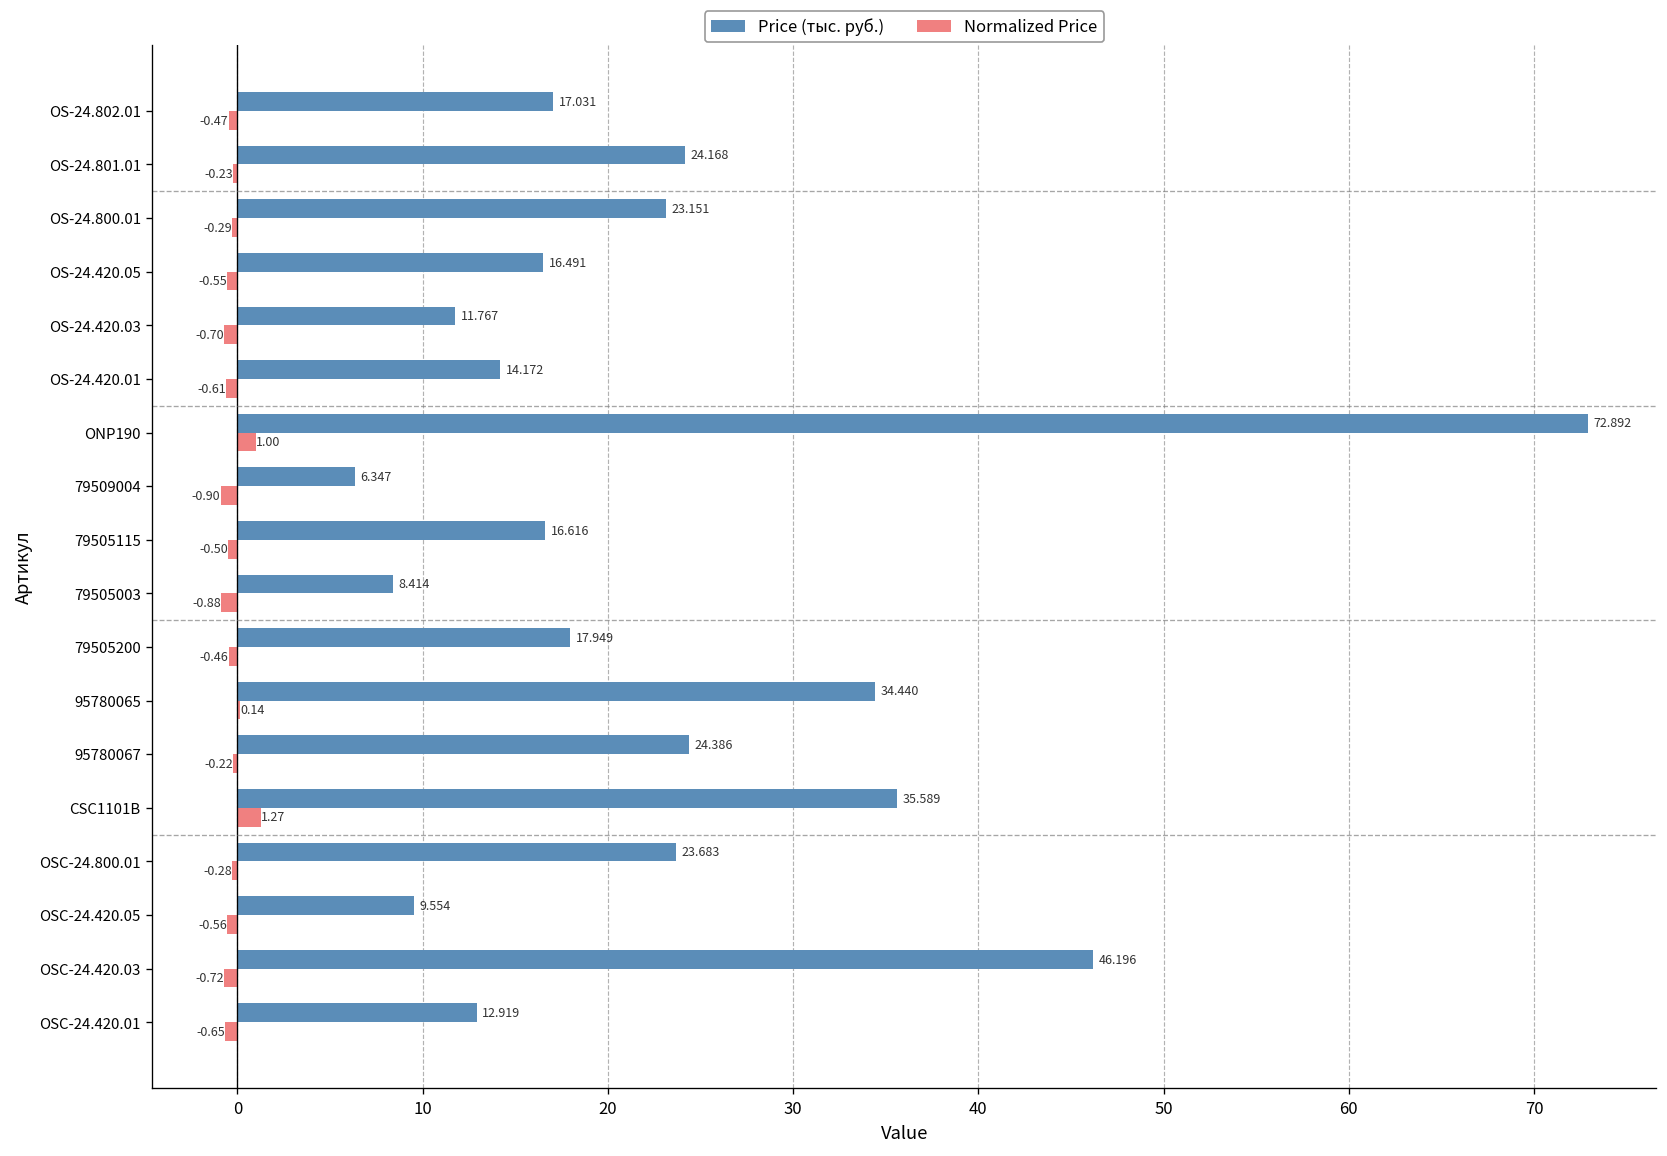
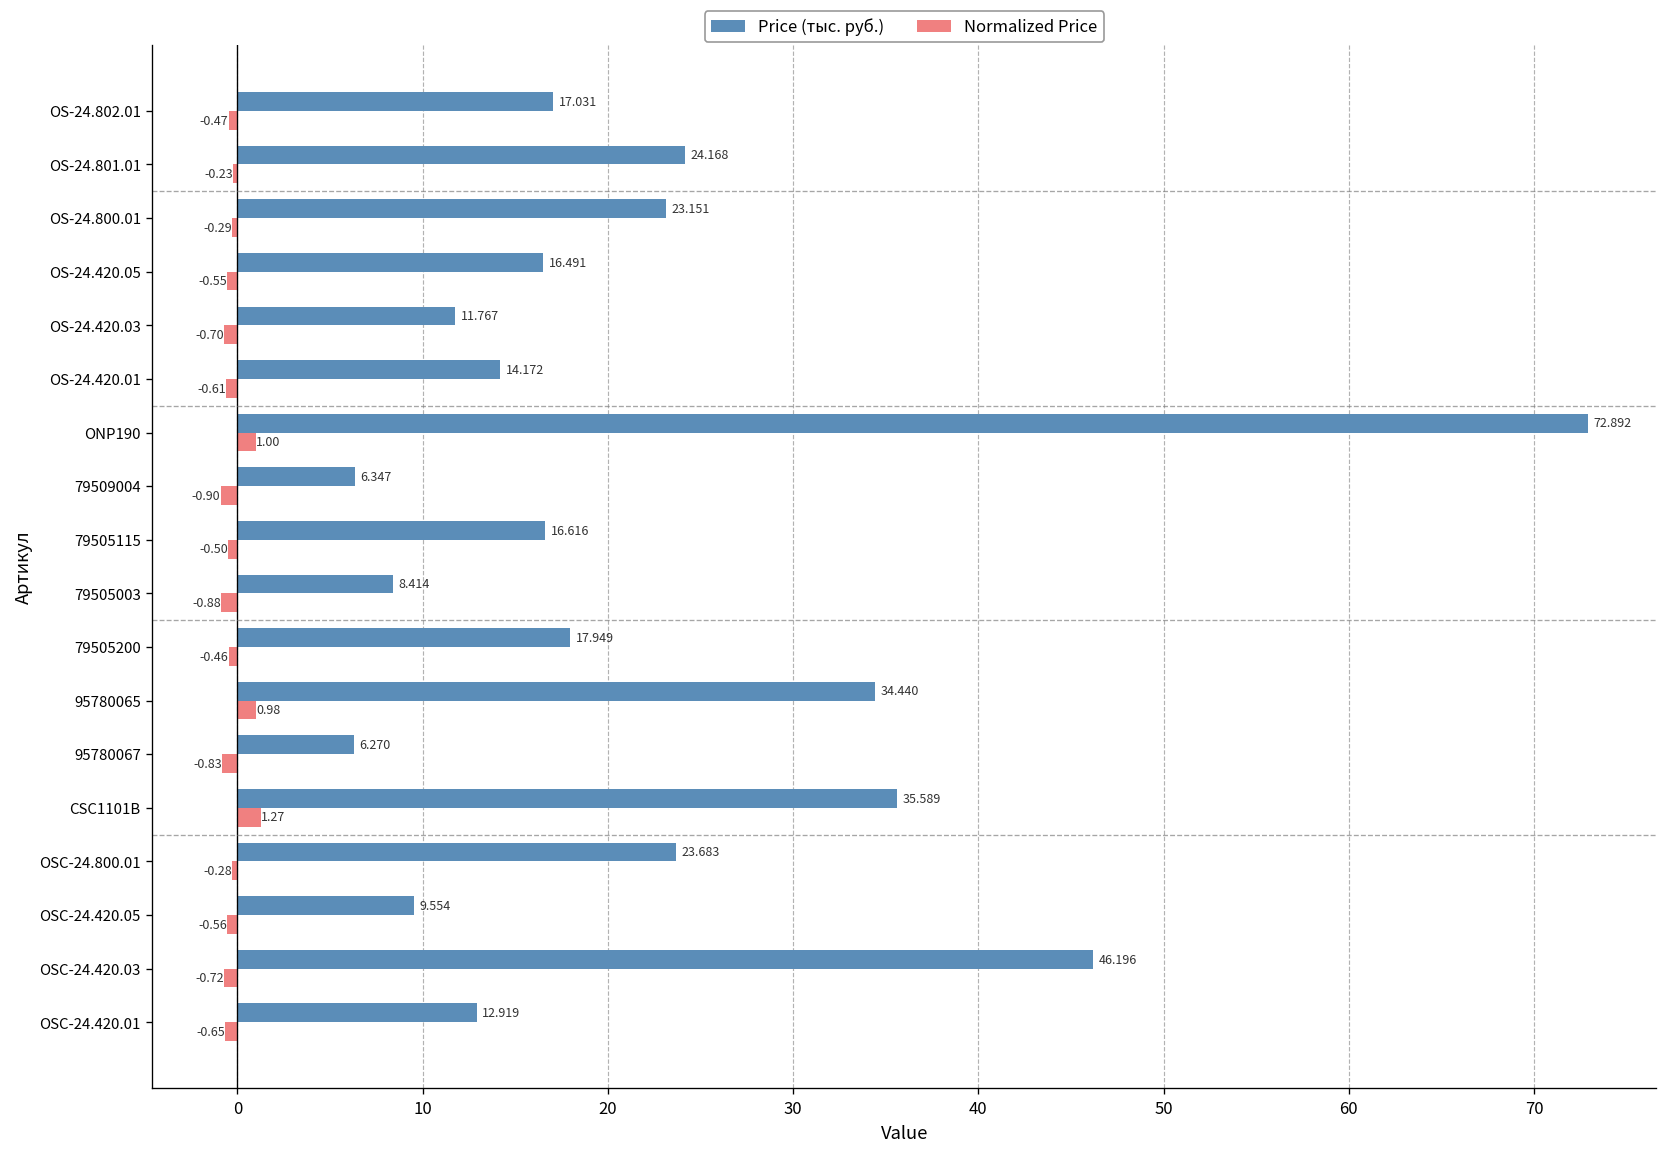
  {
    "Price (тыс. руб.)": {
      "OS-24.802.01": 17.031,
      "OS-24.801.01": 24.168,
      "OS-24.800.01": 23.151,
      "OS-24.420.05": 16.491,
      "OS-24.420.03": 11.767,
      "OS-24.420.01": 14.172,
      "ONP190": 72.892,
      "79509004": 6.347,
      "79505115": 16.616,
      "79505003": 8.414,
      "79505200": 17.949,
      "95780065": 34.440,
-     "95780067": 24.386,
+     "95780067": 6.270,
      "CSC1101B": 35.589,
      "OSC-24.800.01": 23.683,
      "OSC-24.420.05": 9.554,
      "OSC-24.420.03": 46.196,
      "OSC-24.420.01": 12.919
    },
    "Normalized Price": {
      "OS-24.802.01": -0.47,
      "OS-24.801.01": -0.23,
      "OS-24.800.01": -0.29,
      "OS-24.420.05": -0.55,
      "OS-24.420.03": -0.70,
      "OS-24.420.01": -0.61,
      "ONP190": 1.00,
      "79509004": -0.90,
      "79505115": -0.50,
      "79505003": -0.88,
      "79505200": -0.46,
-     "95780065": 0.14,
-     "95780067": -0.22,
+     "95780065": 0.98,
+     "95780067": -0.83,
      "CSC1101B": 1.27,
      "OSC-24.800.01": -0.28,
      "OSC-24.420.05": -0.56,
      "OSC-24.420.03": -0.72,
      "OSC-24.420.01": -0.65
    }
  }
